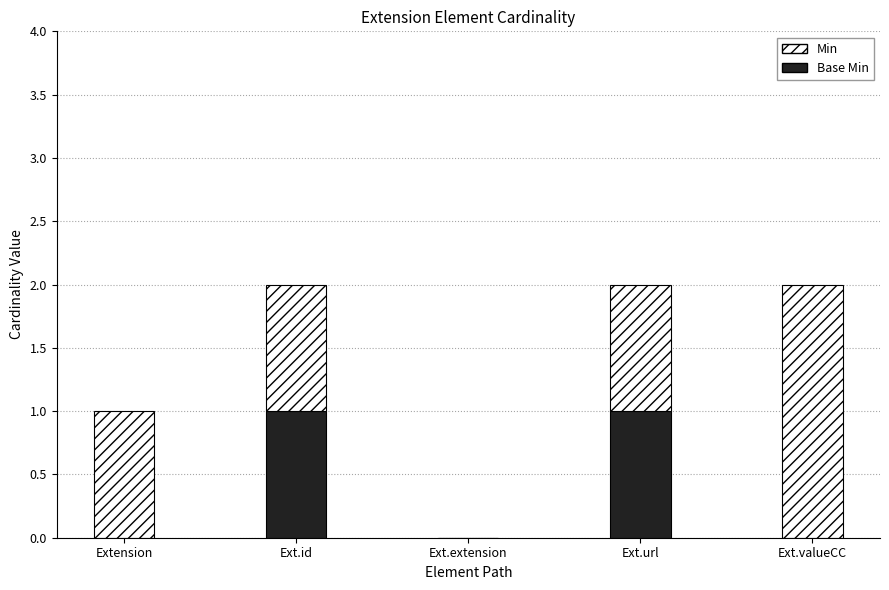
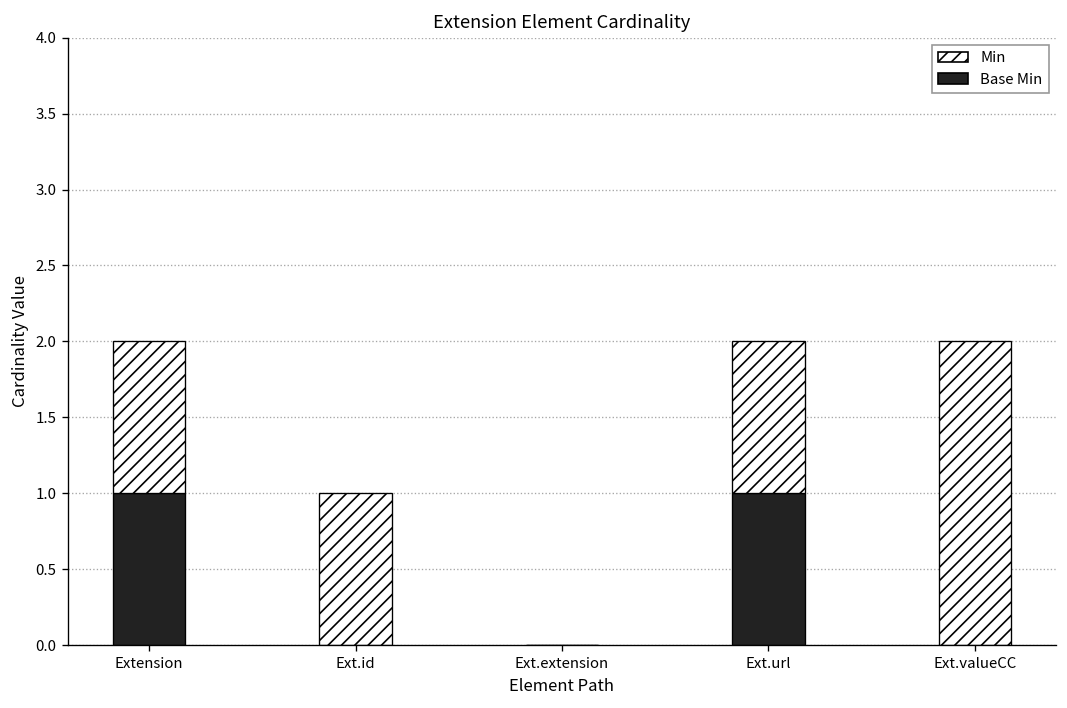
  {
    "Base Min": {
-     "Extension": 0,
-     "Ext.id": 1,
+     "Extension": 1,
+     "Ext.id": 0,
      "Ext.extension": 0,
      "Ext.url": 1,
      "Ext.valueCC": 0
    }
  }
